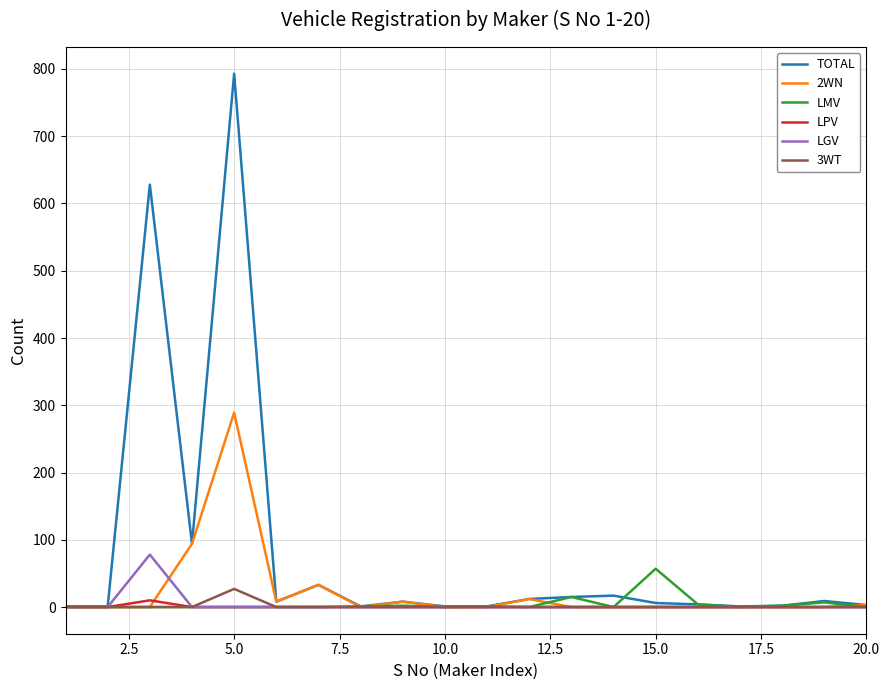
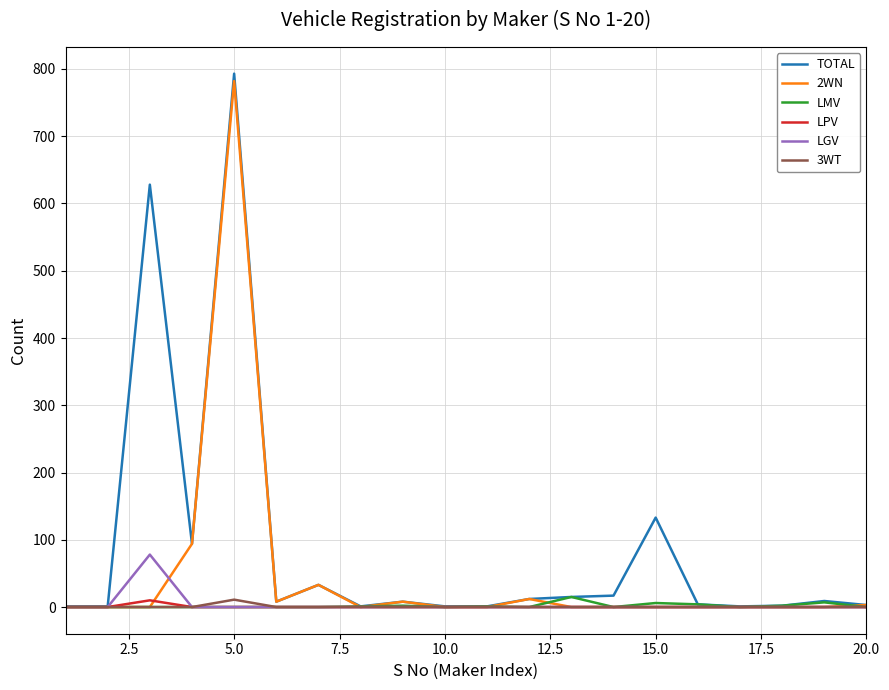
  {
    "TOTAL": {
      "5.0": 790,
-     "15.0": 10
+     "15.0": 130
    },
    "2WN": {
-     "5.0": 290
+     "5.0": 780
    },
    "LMV": {
-     "15.0": 60
+     "15.0": 10
    },
    "3WT": {
-     "5.0": 30
+     "5.0": 10
    }
  }
